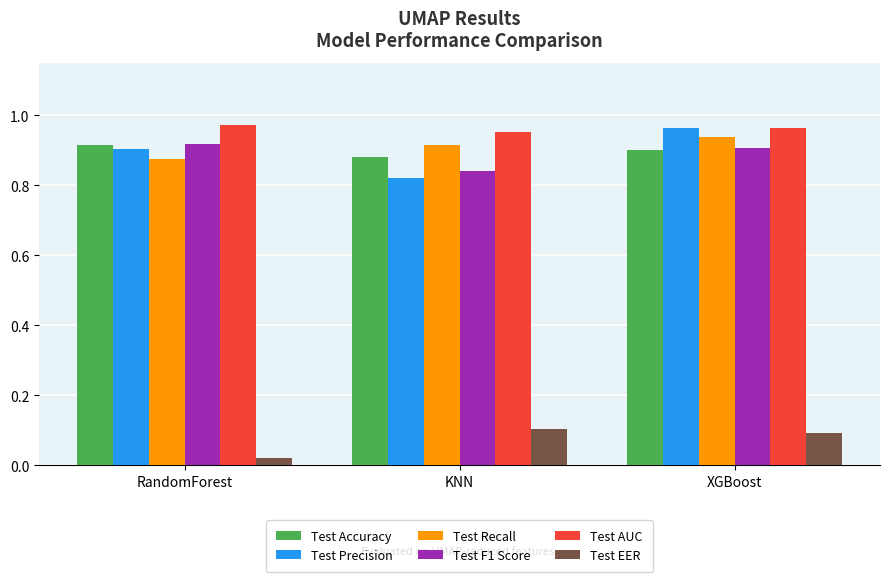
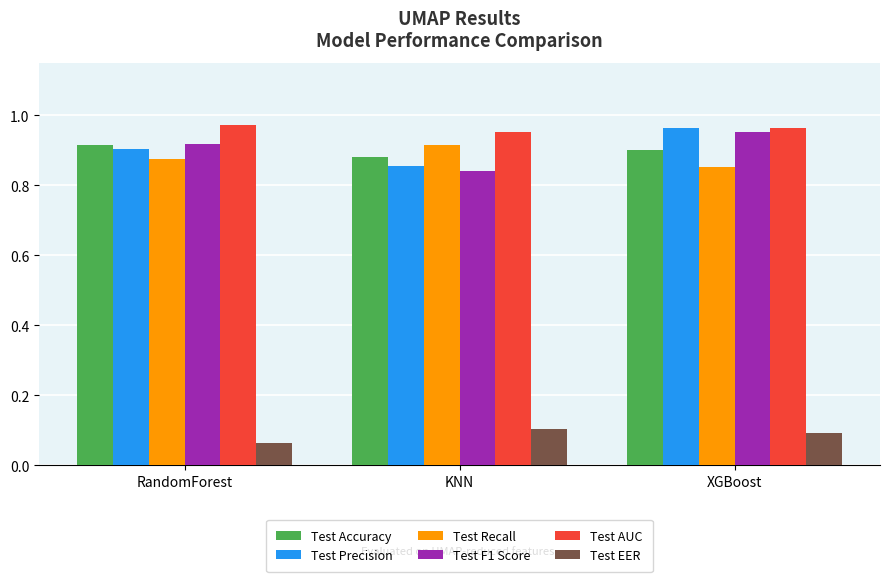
  {
    "Test Accuracy": {
      "RandomForest": 0.92,
      "KNN": 0.88,
      "XGBoost": 0.90
    },
    "Test Precision": {
      "RandomForest": 0.90,
-     "KNN": 0.82,
+     "KNN": 0.86,
      "XGBoost": 0.96
    },
    "Test Recall": {
      "RandomForest": 0.88,
      "KNN": 0.92,
-     "XGBoost": 0.94
+     "XGBoost": 0.85
    },
    "Test F1 Score": {
      "RandomForest": 0.92,
      "KNN": 0.84,
-     "XGBoost": 0.91
+     "XGBoost": 0.95
    },
    "Test AUC": {
      "RandomForest": 0.97,
      "KNN": 0.95,
      "XGBoost": 0.96
    },
    "Test EER": {
-     "RandomForest": 0.02,
+     "RandomForest": 0.06,
      "KNN": 0.10,
      "XGBoost": 0.09
    }
  }
